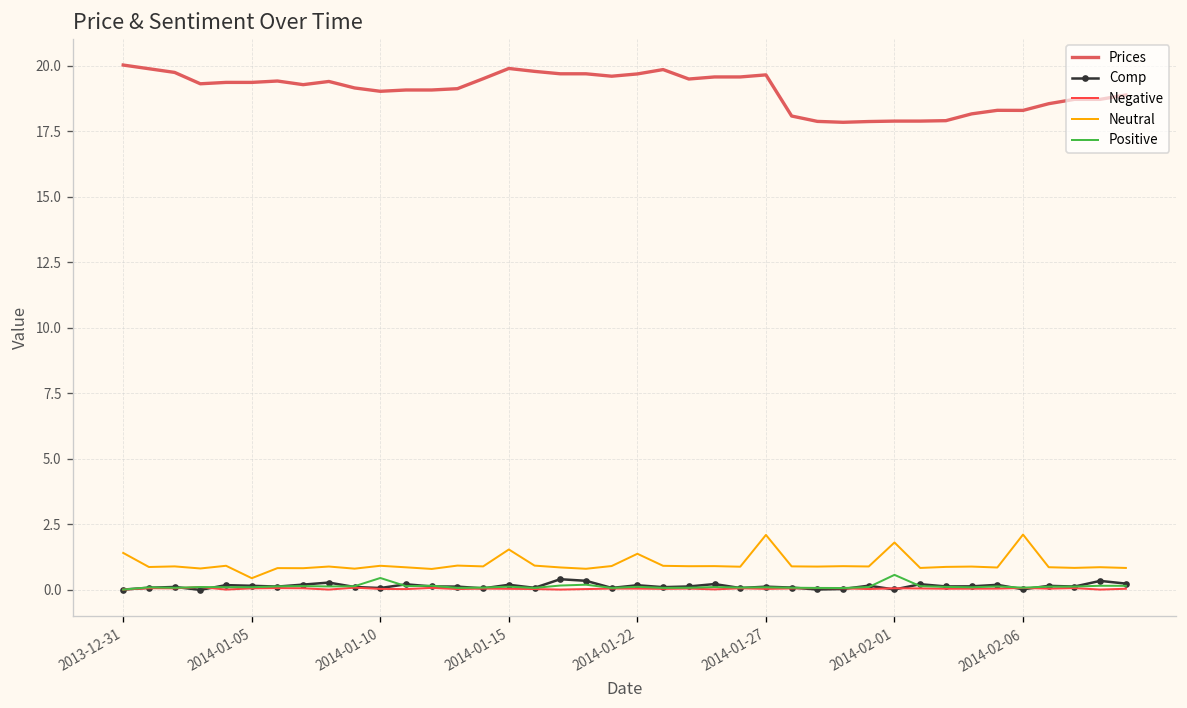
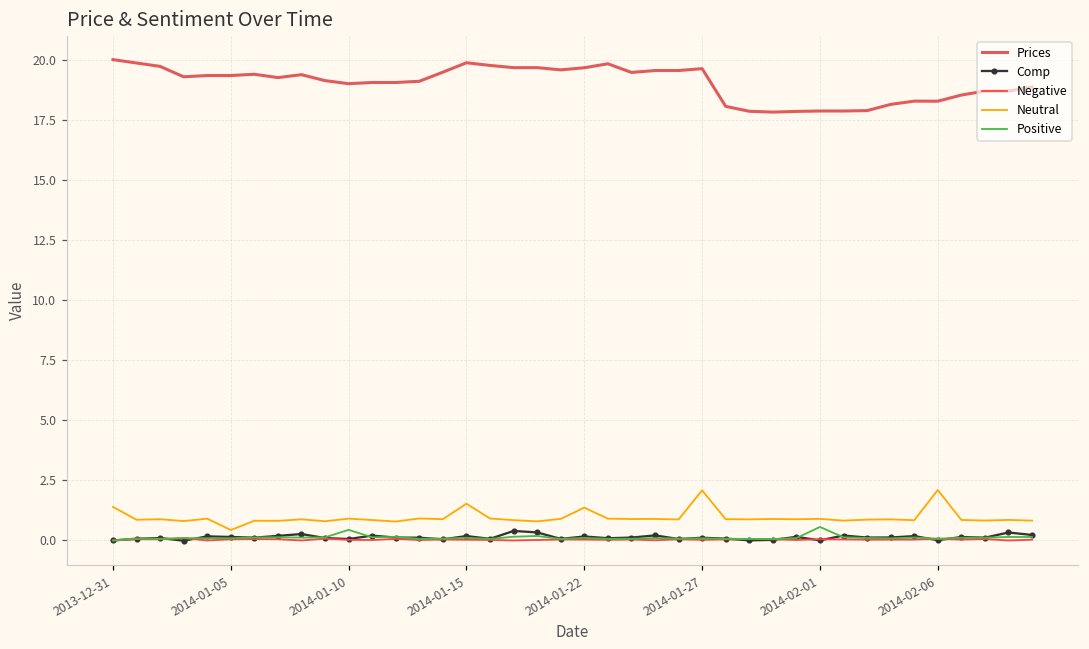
  {
    "Neutral": {
      "2013-12-31": 1.4,
      "2014-01-05": 0.4,
      "2014-01-10": 0.9,
      "2014-01-15": 1.5,
      "2014-01-22": 1.4,
      "2014-01-27": 2.1,
-     "2014-02-01": 1.8,
+     "2014-02-01": 0.9,
      "2014-02-06": 2.1
    },
    "Positive": {
      "2014-01-10": 0.4,
      "2014-02-01": 0.6
    }
  }
